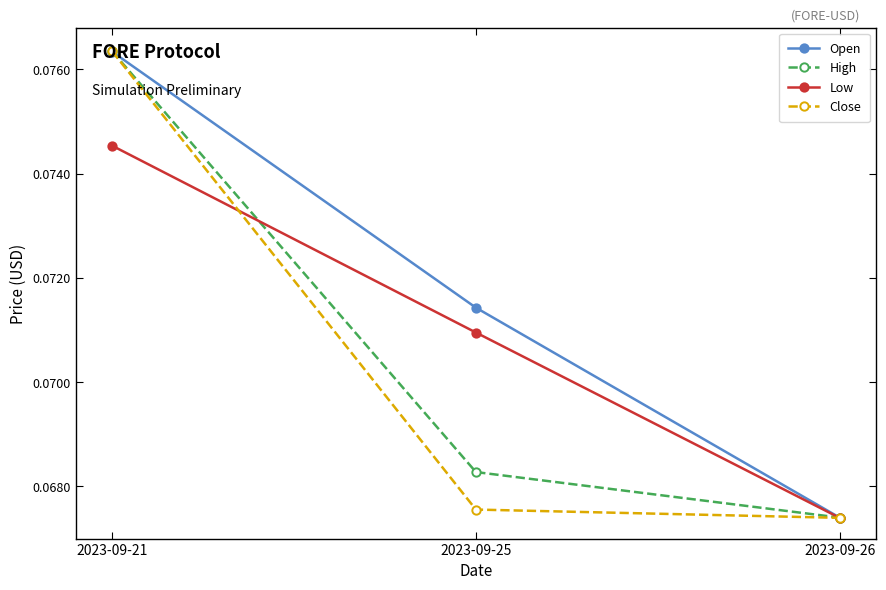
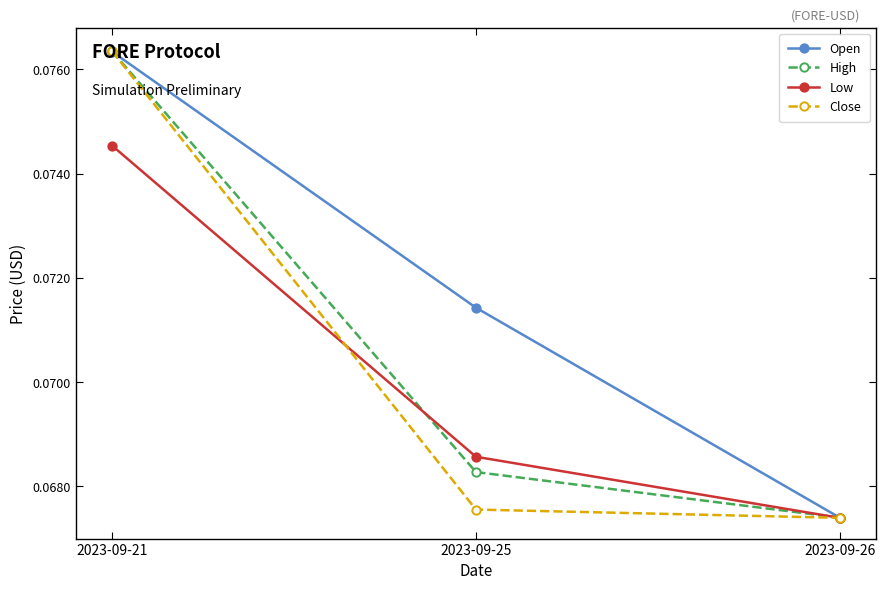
  {
    "Open": {
      "2023-09-25": 0.0714
    },
    "High": {
      "2023-09-25": 0.0683
    },
    "Low": {
      "2023-09-21": 0.0745,
-     "2023-09-25": 0.0710
+     "2023-09-25": 0.0686
    },
    "Close": {
      "2023-09-25": 0.0676
    }
  }
